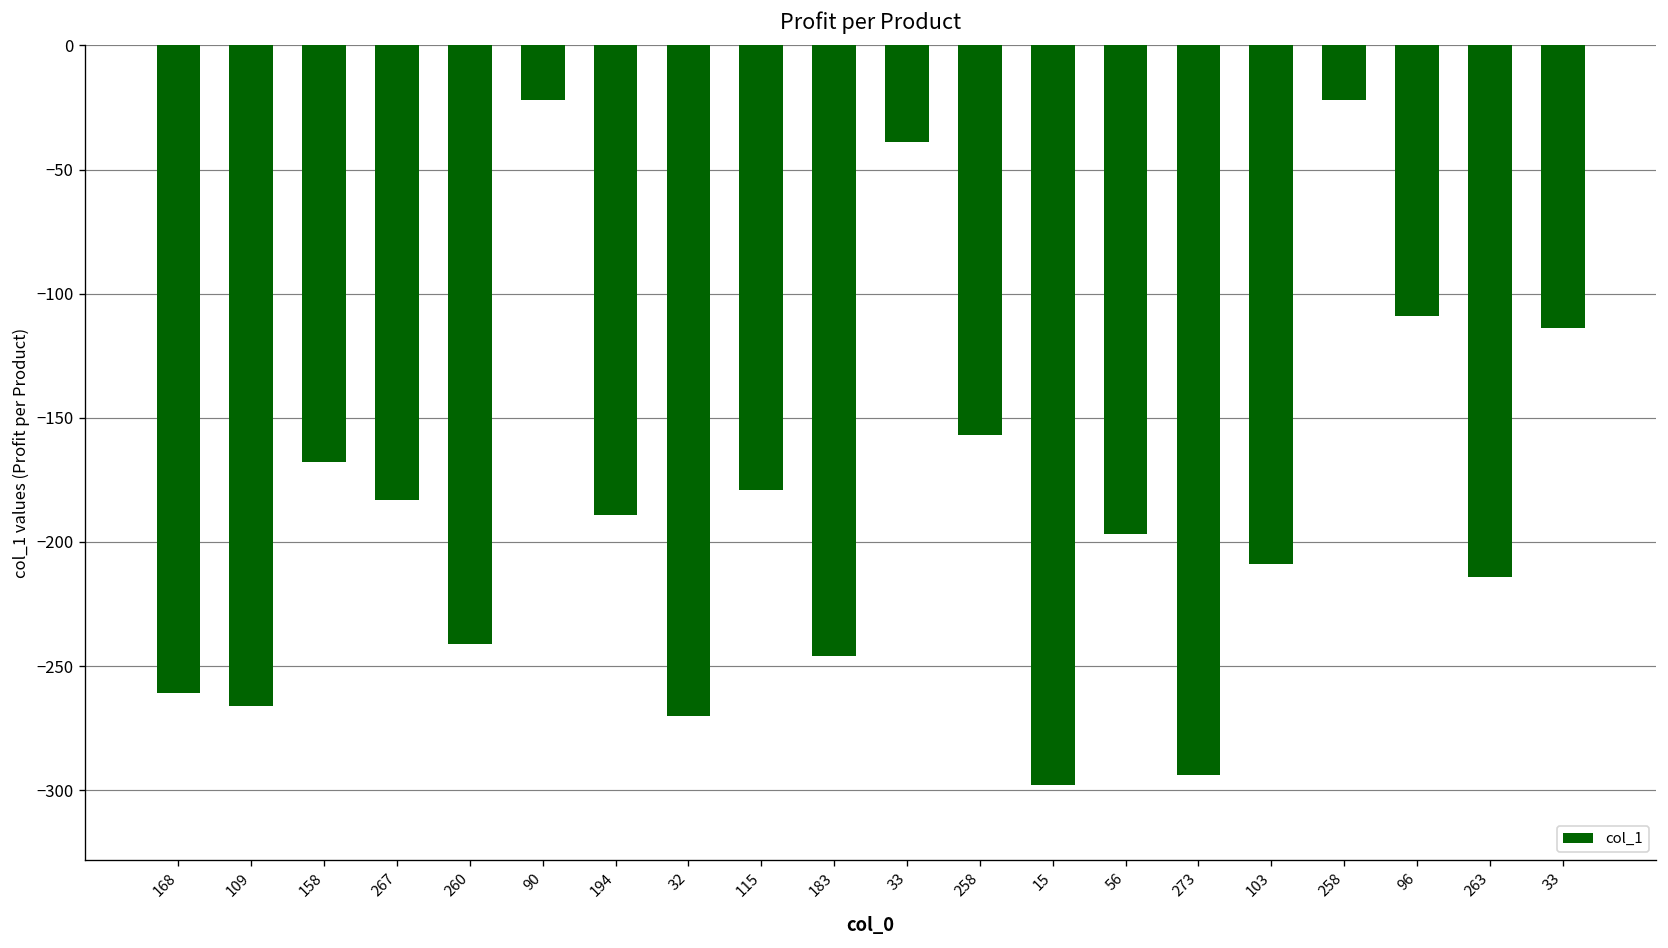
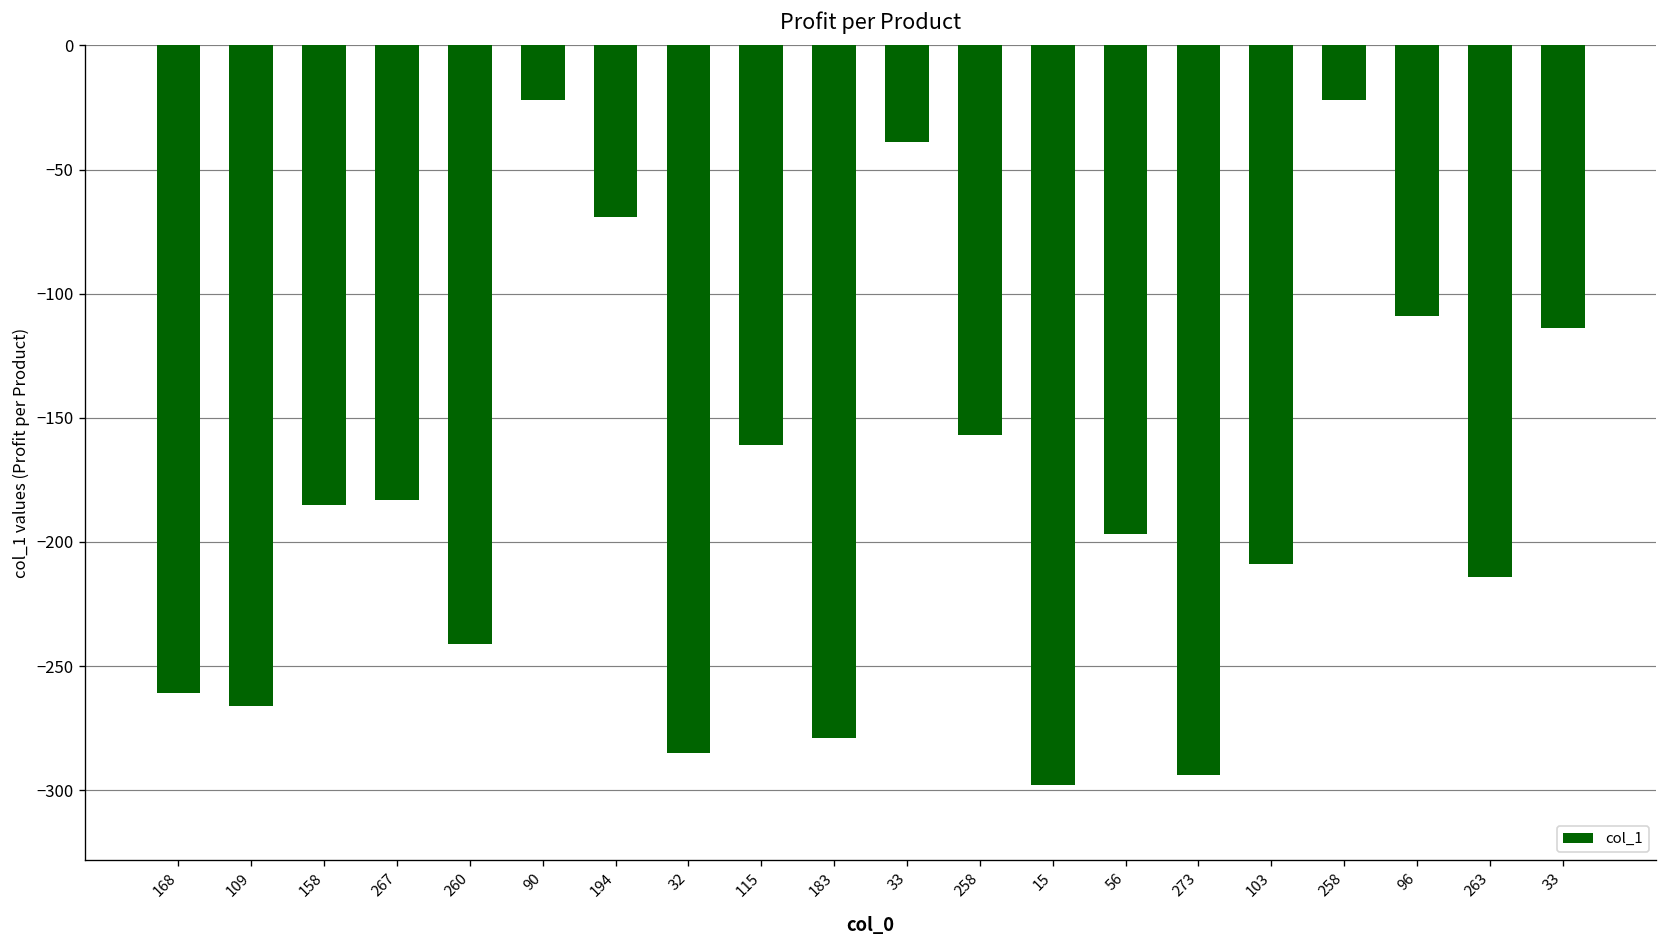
  {
    "168": -261,
    "109": -266,
-   "158": -168,
+   "158": -185,
    "267": -183,
    "260": -241,
    "90": -22,
-   "194": -189,
-   "32": -270,
-   "115": -179,
-   "183": -246,
+   "194": -69,
+   "32": -285,
+   "115": -161,
+   "183": -279,
    "15": -298,
    "56": -197,
    "273": -294,
    "103": -209,
    "96": -109,
    "263": -214
  }
